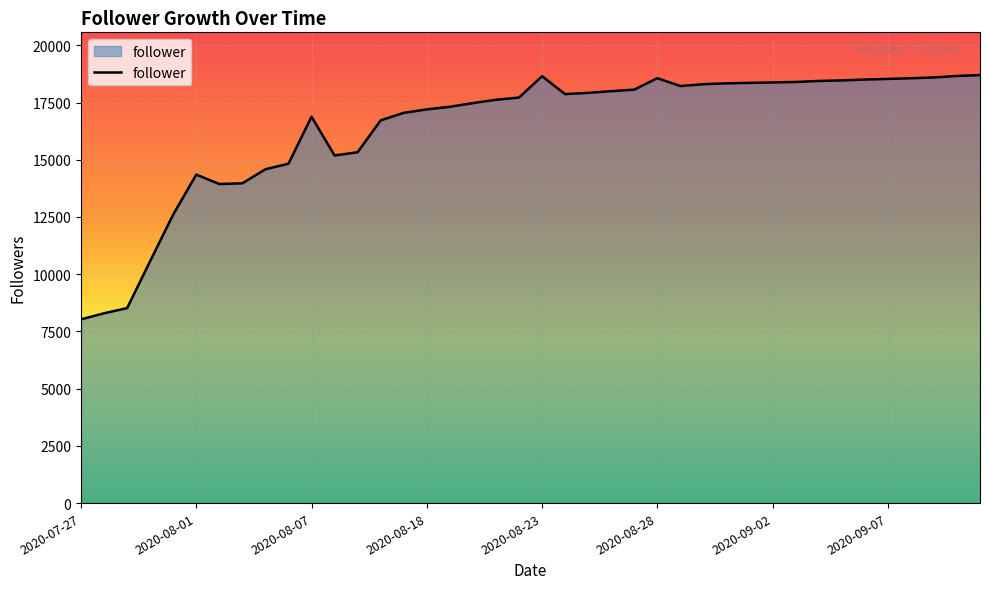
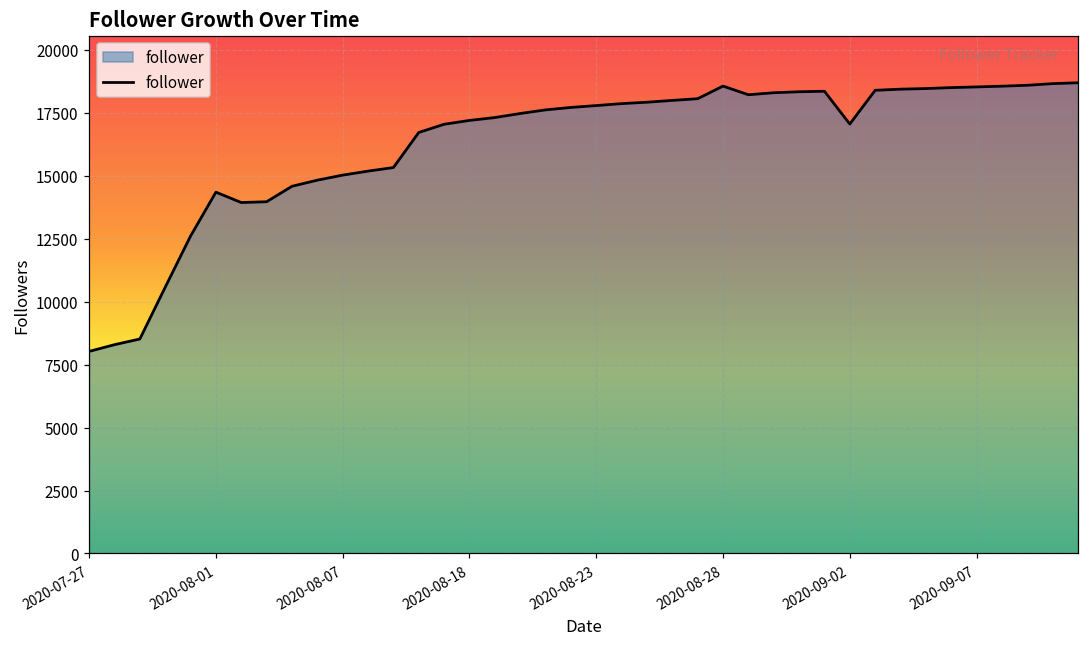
  {
    "2020-07-27": 8000,
    "2020-08-01": 14400,
-   "2020-08-07": 16900,
+   "2020-08-07": 15000,
    "2020-08-18": 17200,
-   "2020-08-23": 18700,
+   "2020-08-23": 17800,
    "2020-08-28": 18600,
-   "2020-09-02": 18400,
+   "2020-09-02": 17100,
    "2020-09-07": 18500
  }
